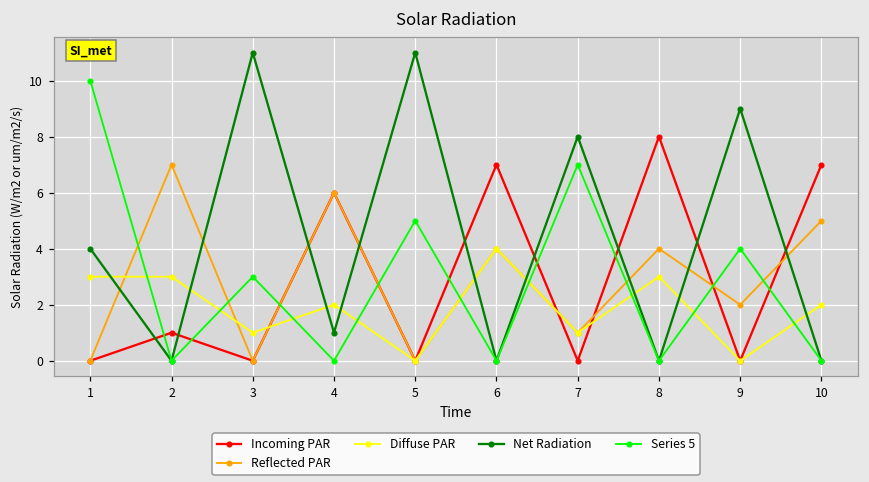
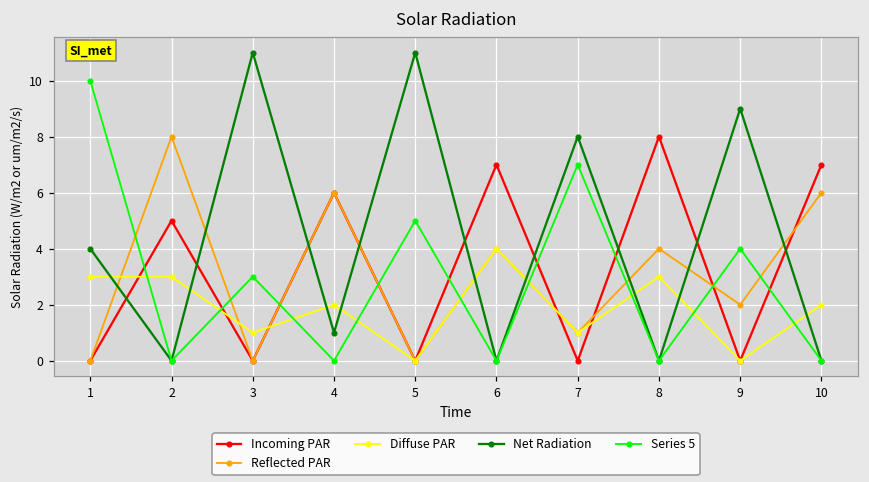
  {
    "Incoming PAR": {
-     "2": 1,
+     "2": 5,
      "6": 7,
      "7": 0,
      "8": 8,
      "10": 7
    },
    "Reflected PAR": {
-     "2": 7,
+     "2": 8,
      "8": 4,
      "9": 2,
-     "10": 5
+     "10": 6
    },
    "Diffuse PAR": {
      "1": 3,
      "2": 3,
      "3": 1,
      "4": 2,
      "8": 3,
      "10": 2
    },
    "Net Radiation": {
      "1": 4,
      "3": 11,
      "4": 1,
      "5": 11,
      "7": 8,
      "9": 9
    },
    "Series 5": {
      "1": 10,
      "3": 3,
      "4": 0,
      "5": 5,
      "7": 7,
      "9": 4
    }
  }
